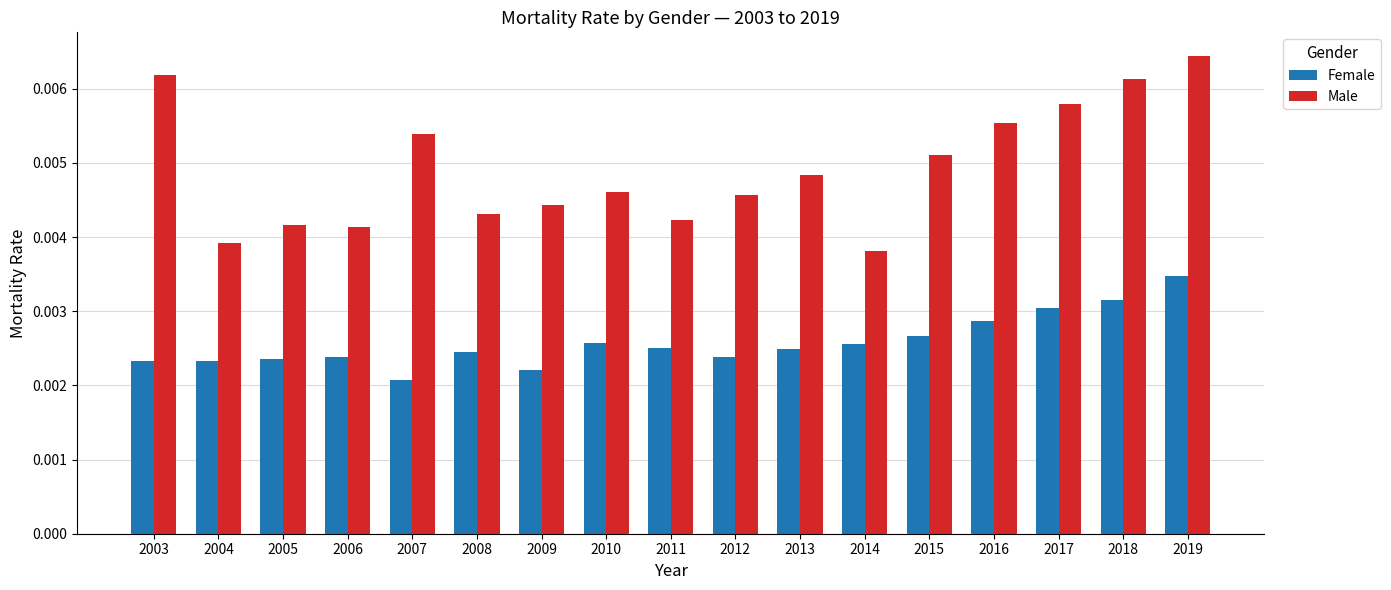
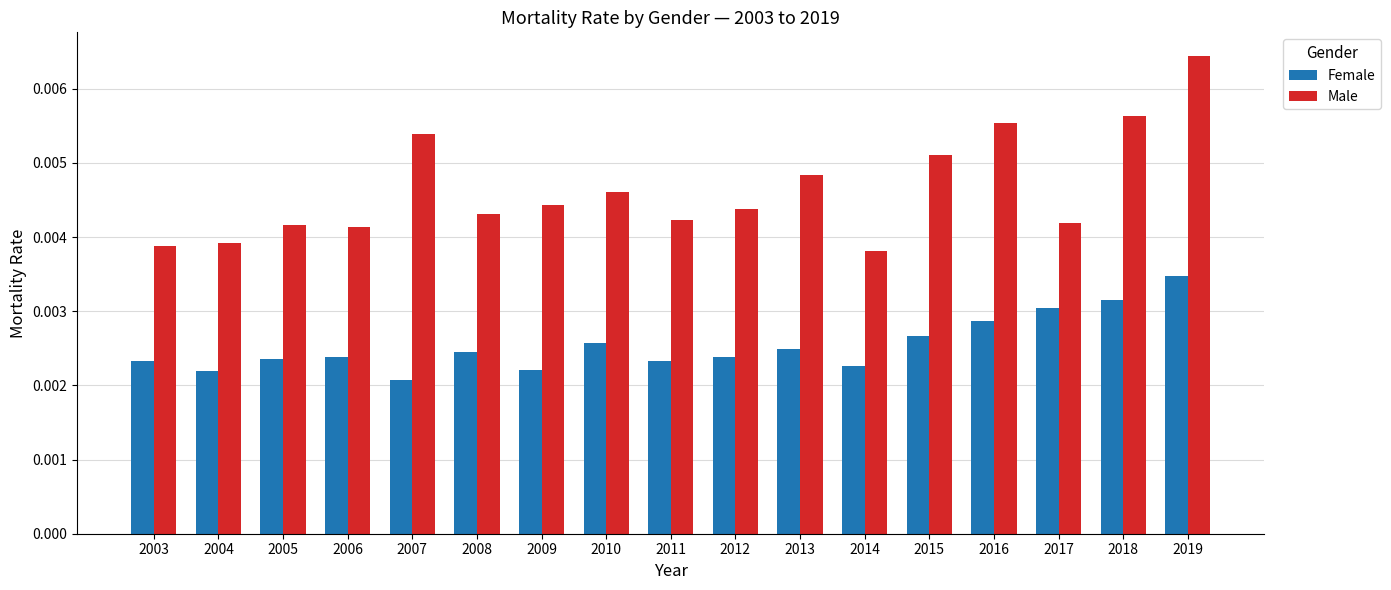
  {
    "Female": {
      "2003": 0.0023,
-     "2004": 0.0023,
+     "2004": 0.0022,
      "2005": 0.0024,
      "2006": 0.0024,
      "2007": 0.0021,
      "2008": 0.0025,
      "2009": 0.0022,
      "2010": 0.0026,
-     "2011": 0.0025,
+     "2011": 0.0023,
      "2012": 0.0024,
      "2013": 0.0025,
-     "2014": 0.0026,
+     "2014": 0.0023,
      "2015": 0.0027,
      "2016": 0.0029,
      "2017": 0.0030,
      "2018": 0.0032,
      "2019": 0.0035
    },
    "Male": {
-     "2003": 0.0062,
+     "2003": 0.0039,
      "2004": 0.0039,
      "2005": 0.0042,
      "2006": 0.0041,
      "2007": 0.0054,
      "2008": 0.0043,
      "2009": 0.0044,
      "2010": 0.0046,
      "2011": 0.0042,
-     "2012": 0.0046,
+     "2012": 0.0044,
      "2013": 0.0048,
      "2014": 0.0038,
      "2015": 0.0051,
      "2016": 0.0055,
-     "2017": 0.0058,
-     "2018": 0.0061,
+     "2017": 0.0042,
+     "2018": 0.0056,
      "2019": 0.0064
    }
  }
